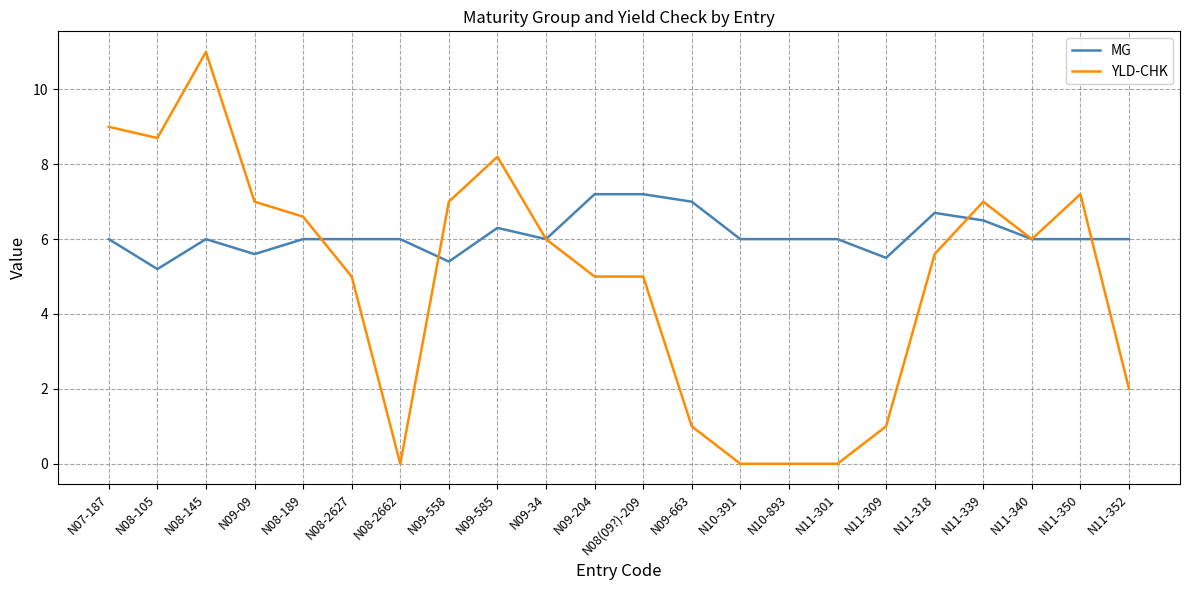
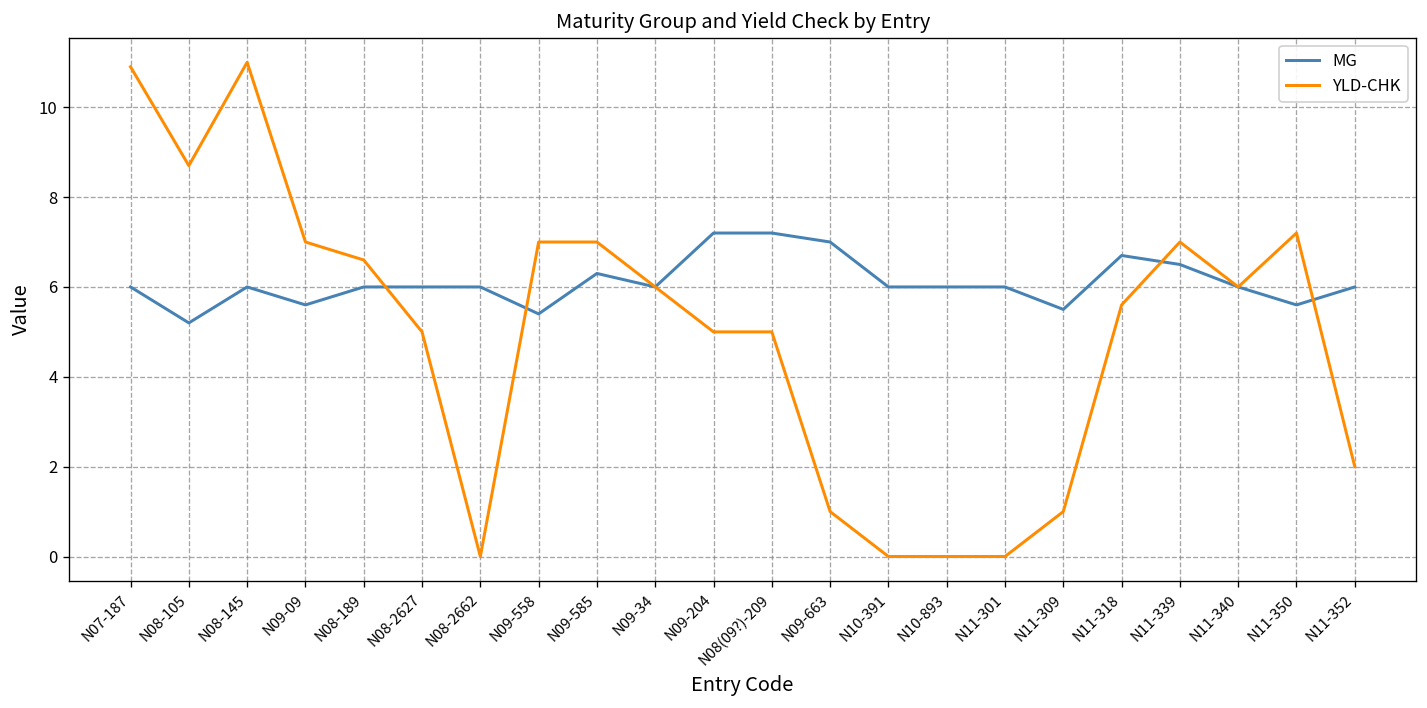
  {
    "MG": {
      "N07-187": 6.0,
      "N08-105": 5.2,
      "N08-145": 6.0,
      "N09-09": 5.6,
      "N08-189": 6.0,
      "N08-2627": 6.0,
      "N08-2662": 6.0,
      "N09-558": 5.4,
      "N09-585": 6.3,
      "N09-204": 7.2,
      "N08(09?)-209": 7.2,
      "N09-663": 7.0,
      "N10-391": 6.0,
      "N10-893": 6.0,
      "N11-301": 6.0,
      "N11-309": 5.5,
      "N11-318": 6.7,
      "N11-339": 6.5,
-     "N11-350": 6.0,
+     "N11-350": 5.6,
      "N11-352": 6.0
    },
    "YLD-CHK": {
-     "N07-187": 9.0,
+     "N07-187": 10.9,
      "N08-105": 8.7,
      "N08-145": 11.0,
      "N09-09": 7.0,
      "N08-189": 6.6,
      "N08-2627": 5.0,
      "N08-2662": 0.0,
      "N09-558": 7.0,
-     "N09-585": 8.2,
+     "N09-585": 7.0,
      "N09-204": 5.0,
      "N08(09?)-209": 5.0,
      "N09-663": 1.0,
      "N10-391": 0.0,
      "N10-893": 0.0,
      "N11-301": 0.0,
      "N11-309": 1.0,
      "N11-318": 5.6,
      "N11-339": 7.0,
      "N11-350": 7.2,
      "N11-352": 2.0
    }
  }
